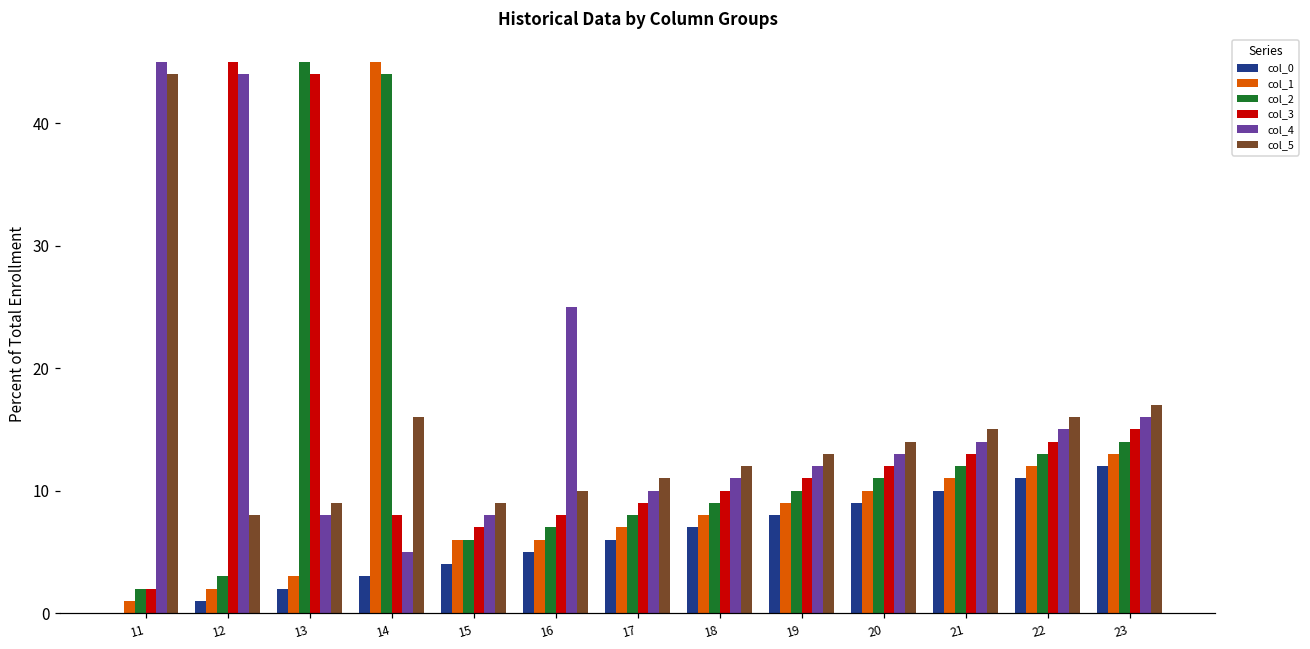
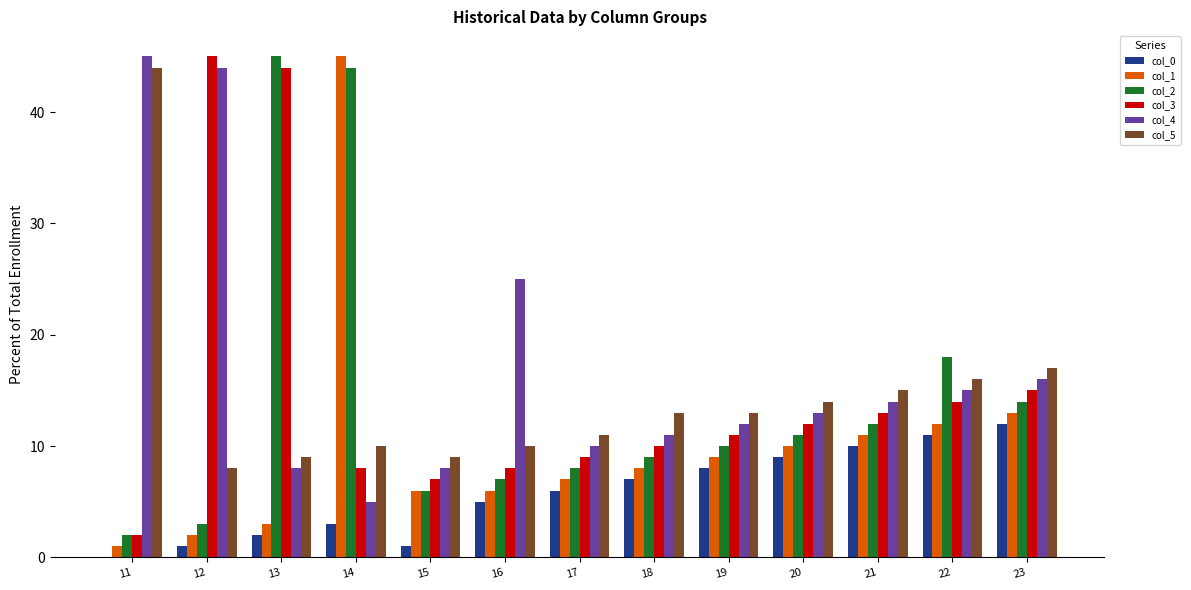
  {
    "col_0": {
      "11": 0,
      "12": 1,
      "13": 2,
      "14": 3,
-     "15": 4,
+     "15": 1,
      "16": 5,
      "17": 6,
      "18": 7,
      "19": 8,
      "20": 9,
      "21": 10,
      "22": 11,
      "23": 12
    },
    "col_1": {
      "11": 1,
      "12": 2,
      "13": 3,
      "14": 45,
      "15": 6,
      "16": 6,
      "17": 7,
      "18": 8,
      "19": 9,
      "20": 10,
      "21": 11,
      "22": 12,
      "23": 13
    },
    "col_2": {
      "11": 2,
      "12": 3,
      "13": 45,
      "14": 44,
      "15": 6,
      "16": 7,
      "17": 8,
      "18": 9,
      "19": 10,
      "20": 11,
      "21": 12,
-     "22": 13,
+     "22": 18,
      "23": 14
    },
    "col_3": {
      "11": 2,
      "12": 45,
      "13": 44,
      "14": 8,
      "15": 7,
      "16": 8,
      "17": 9,
      "18": 10,
      "19": 11,
      "20": 12,
      "21": 13,
      "22": 14,
      "23": 15
    },
    "col_4": {
      "11": 45,
      "12": 44,
      "13": 8,
      "14": 5,
      "15": 8,
      "16": 25,
      "17": 10,
      "18": 11,
      "19": 12,
      "20": 13,
      "21": 14,
      "22": 15,
      "23": 16
    },
    "col_5": {
      "11": 44,
      "12": 8,
      "13": 9,
-     "14": 16,
+     "14": 10,
      "15": 9,
      "16": 10,
      "17": 11,
-     "18": 12,
+     "18": 13,
      "19": 13,
      "20": 14,
      "21": 15,
      "22": 16,
      "23": 17
    }
  }
